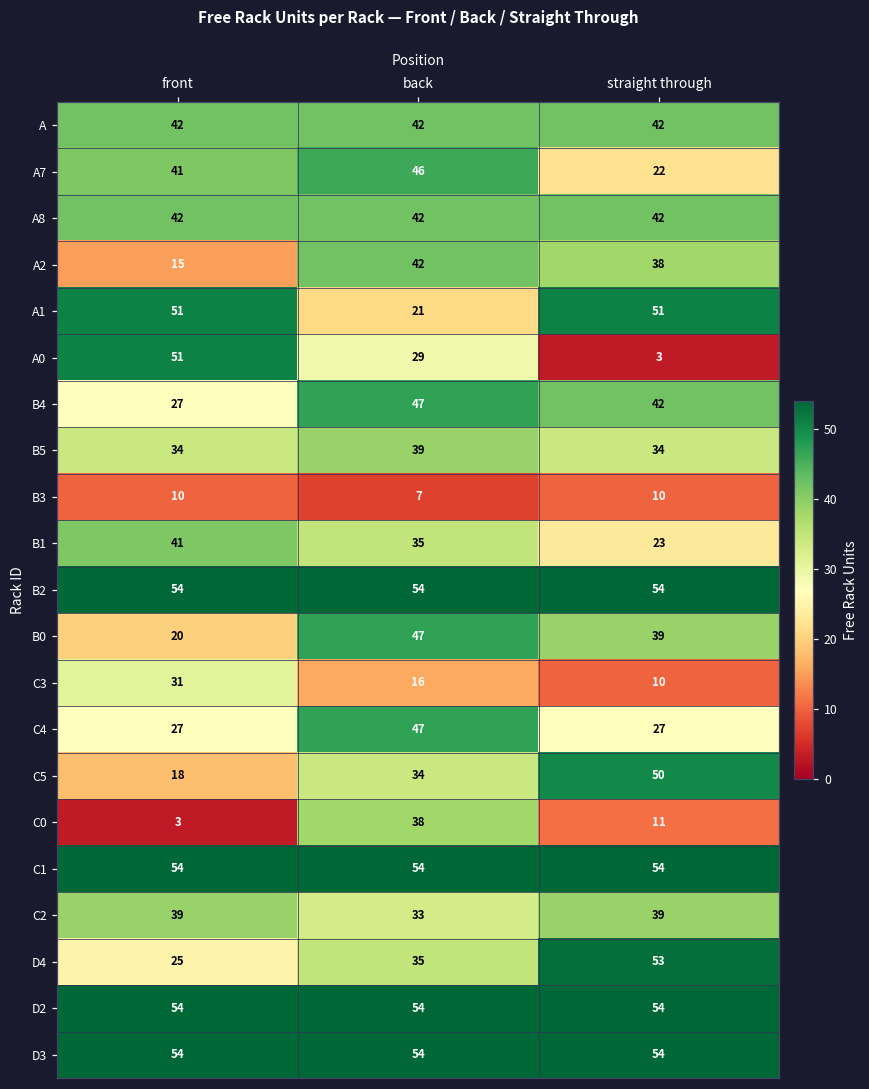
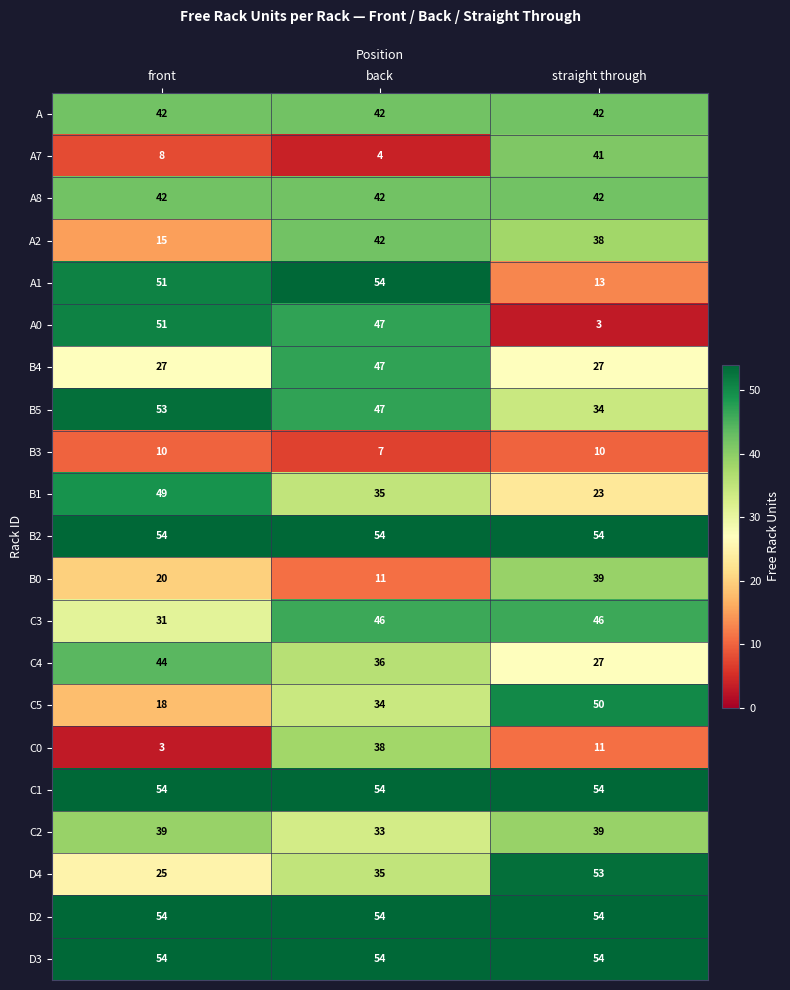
  {
    "A": {
      "front": 42,
      "back": 42,
      "straight through": 42
    },
    "A7": {
-     "front": 41,
-     "back": 46,
-     "straight through": 22
+     "front": 8,
+     "back": 4,
+     "straight through": 41
    },
    "A8": {
      "front": 42,
      "back": 42,
      "straight through": 42
    },
    "A2": {
      "front": 15,
      "back": 42,
      "straight through": 38
    },
    "A1": {
      "front": 51,
-     "back": 21,
-     "straight through": 51
+     "back": 54,
+     "straight through": 13
    },
    "A0": {
      "front": 51,
-     "back": 29,
+     "back": 47,
      "straight through": 3
    },
    "B4": {
      "front": 27,
      "back": 47,
-     "straight through": 42
+     "straight through": 27
    },
    "B5": {
-     "front": 34,
-     "back": 39,
+     "front": 53,
+     "back": 47,
      "straight through": 34
    },
    "B3": {
      "front": 10,
      "back": 7,
      "straight through": 10
    },
    "B1": {
-     "front": 41,
+     "front": 49,
      "back": 35,
      "straight through": 23
    },
    "B2": {
      "front": 54,
      "back": 54,
      "straight through": 54
    },
    "B0": {
      "front": 20,
-     "back": 47,
+     "back": 11,
      "straight through": 39
    },
    "C3": {
      "front": 31,
-     "back": 16,
-     "straight through": 10
+     "back": 46,
+     "straight through": 46
    },
    "C4": {
-     "front": 27,
-     "back": 47,
+     "front": 44,
+     "back": 36,
      "straight through": 27
    },
    "C5": {
      "front": 18,
      "back": 34,
      "straight through": 50
    },
    "C0": {
      "front": 3,
      "back": 38,
      "straight through": 11
    },
    "C1": {
      "front": 54,
      "back": 54,
      "straight through": 54
    },
    "C2": {
      "front": 39,
      "back": 33,
      "straight through": 39
    },
    "D4": {
      "front": 25,
      "back": 35,
      "straight through": 53
    },
    "D2": {
      "front": 54,
      "back": 54,
      "straight through": 54
    },
    "D3": {
      "front": 54,
      "back": 54,
      "straight through": 54
    }
  }
